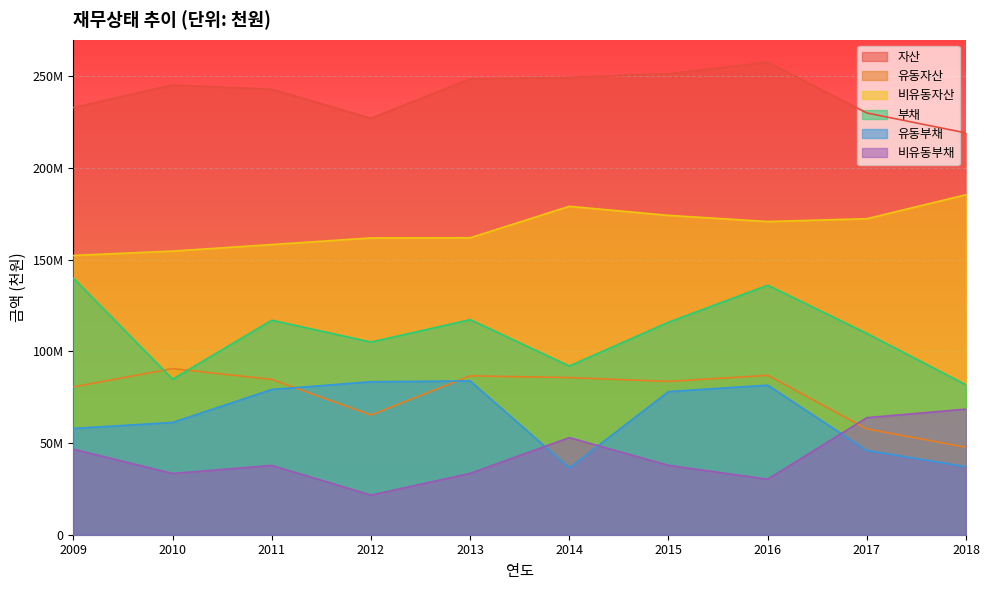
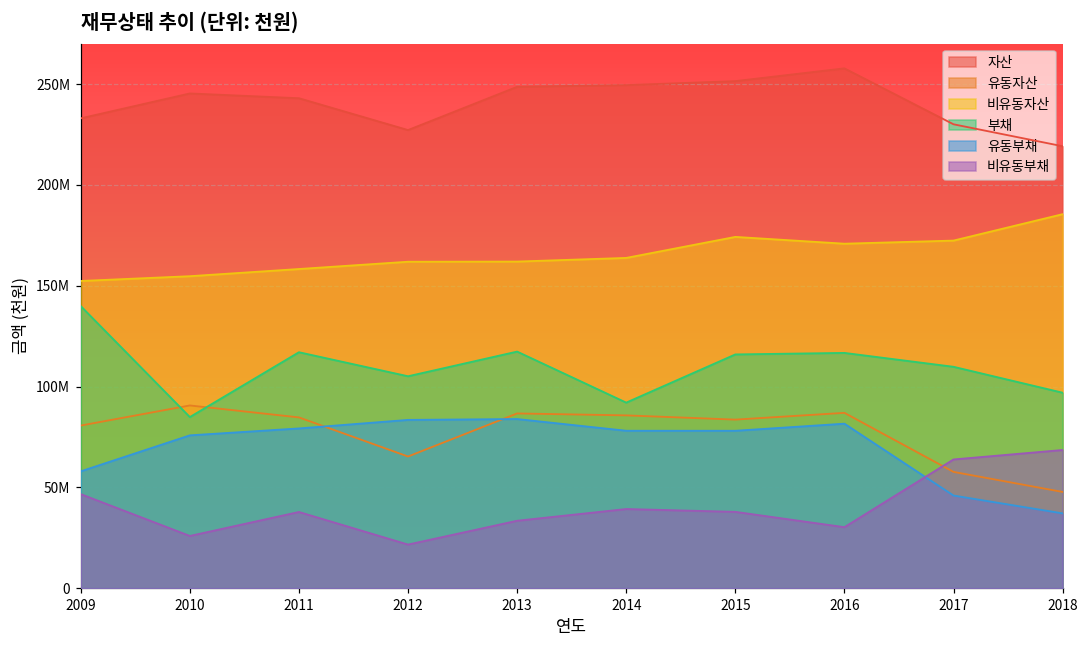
  {
    "비유동자산": {
      "2009": 152000000,
      "2010": 155000000,
      "2011": 158000000,
      "2012": 162000000,
      "2013": 162000000,
-     "2014": 179000000,
+     "2014": 164000000,
      "2015": 174000000,
      "2016": 171000000,
      "2017": 172000000,
      "2018": 185000000
    },
    "부채": {
      "2009": 140000000,
      "2010": 85000000,
      "2011": 117000000,
      "2012": 105000000,
      "2013": 117000000,
      "2014": 92000000,
      "2015": 116000000,
-     "2016": 136000000,
+     "2016": 117000000,
      "2017": 110000000,
-     "2018": 82000000
+     "2018": 97000000
    },
    "유동부채": {
      "2009": 58000000,
-     "2010": 61000000,
+     "2010": 76000000,
      "2011": 79000000,
      "2012": 83000000,
      "2013": 84000000,
-     "2014": 36000000,
+     "2014": 78000000,
      "2015": 78000000,
      "2016": 82000000,
      "2017": 46000000,
      "2018": 37000000
    },
    "비유동부채": {
      "2009": 47000000,
-     "2010": 33000000,
+     "2010": 26000000,
      "2011": 38000000,
      "2012": 22000000,
      "2013": 33000000,
-     "2014": 53000000,
+     "2014": 39000000,
      "2015": 38000000,
      "2016": 30000000,
      "2017": 64000000,
      "2018": 69000000
    }
  }
